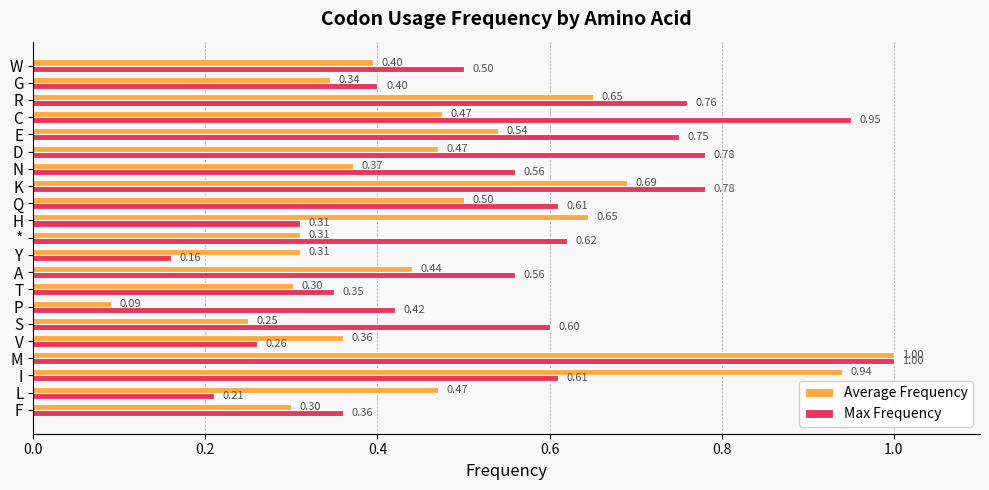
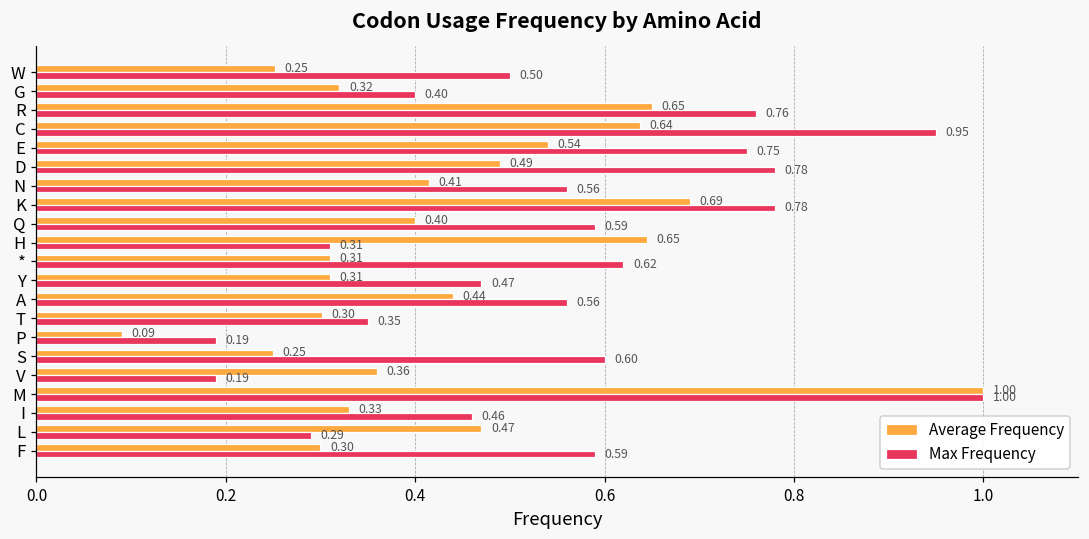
  {
    "Average Frequency": {
-     "W": 0.40,
-     "G": 0.34,
+     "W": 0.25,
+     "G": 0.32,
      "R": 0.65,
-     "C": 0.47,
+     "C": 0.64,
      "E": 0.54,
-     "D": 0.47,
-     "N": 0.37,
+     "D": 0.49,
+     "N": 0.41,
      "K": 0.69,
-     "Q": 0.50,
+     "Q": 0.40,
      "H": 0.65,
      "*": 0.31,
      "Y": 0.31,
      "A": 0.44,
      "T": 0.30,
      "P": 0.09,
      "S": 0.25,
      "V": 0.36,
-     "I": 0.94,
+     "I": 0.33,
      "L": 0.47,
      "F": 0.30
    },
    "Max Frequency": {
      "W": 0.50,
      "G": 0.40,
      "R": 0.76,
      "C": 0.95,
      "E": 0.75,
      "D": 0.78,
      "N": 0.56,
      "K": 0.78,
-     "Q": 0.61,
+     "Q": 0.59,
      "H": 0.31,
      "*": 0.62,
-     "Y": 0.16,
+     "Y": 0.47,
      "A": 0.56,
      "T": 0.35,
-     "P": 0.42,
+     "P": 0.19,
      "S": 0.60,
-     "V": 0.26,
-     "I": 0.61,
-     "L": 0.21,
-     "F": 0.36
+     "V": 0.19,
+     "I": 0.46,
+     "L": 0.29,
+     "F": 0.59
    }
  }
